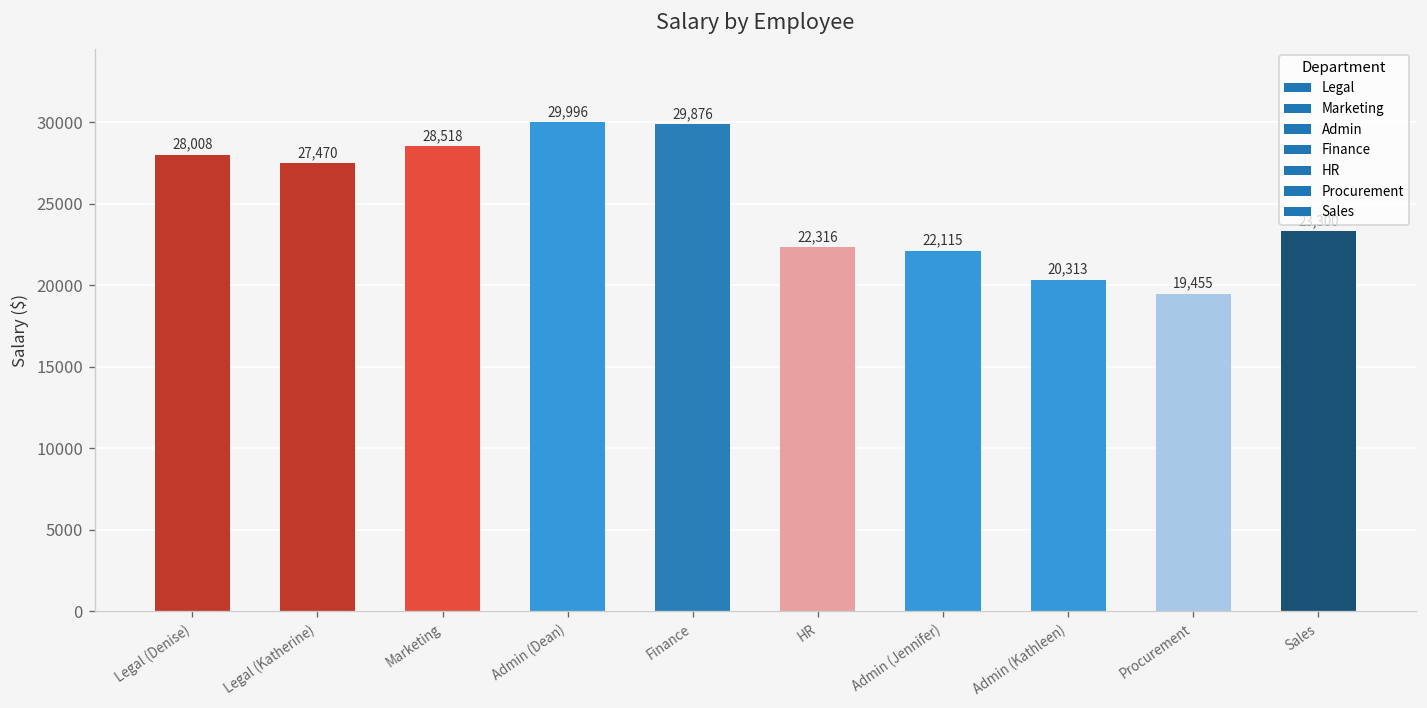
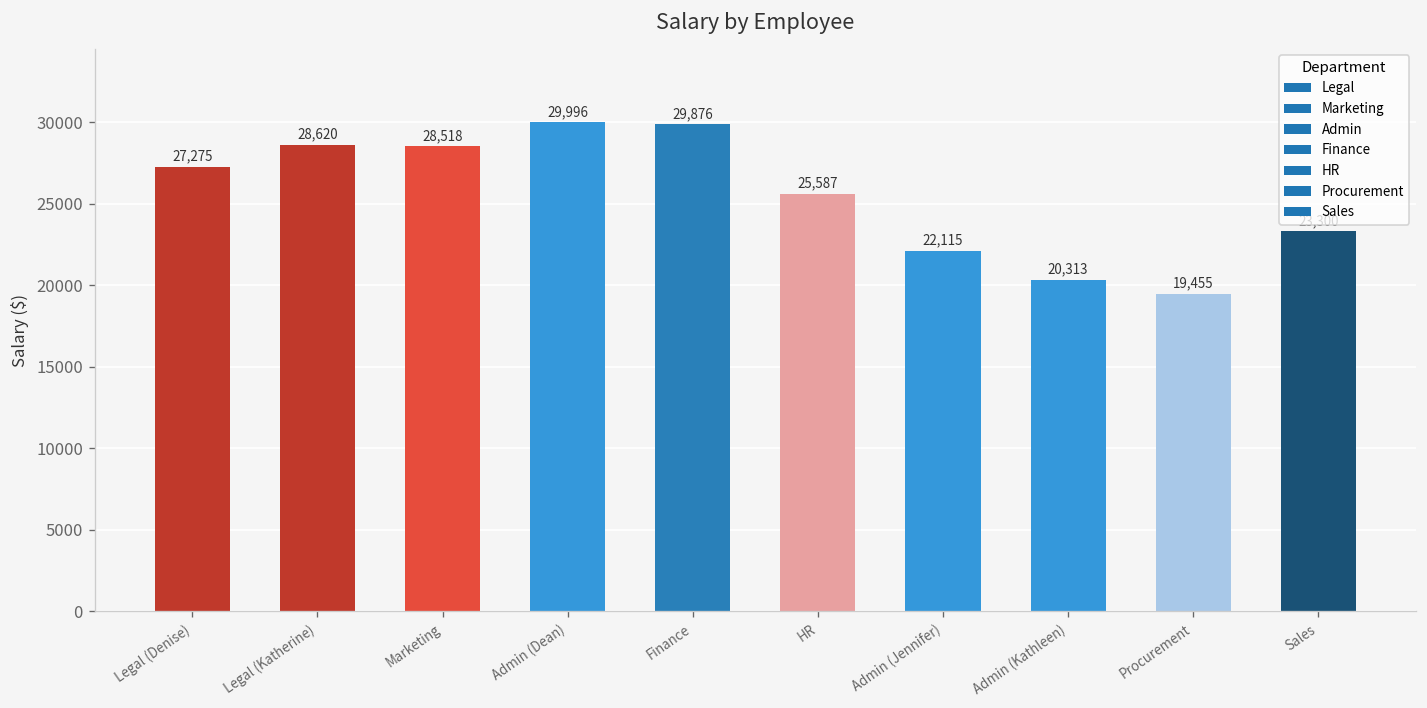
  {
-   "Legal (Denise)": "28,008",
-   "Legal (Katherine)": "27,470",
+   "Legal (Denise)": "27,275",
+   "Legal (Katherine)": "28,620",
    "Marketing": "28,518",
    "Admin (Dean)": "29,996",
    "Finance": "29,876",
-   "HR": "22,316",
+   "HR": "25,587",
    "Admin (Jennifer)": "22,115",
    "Admin (Kathleen)": "20,313",
    "Procurement": "19,455",
    "Sales": "23,300"
  }
